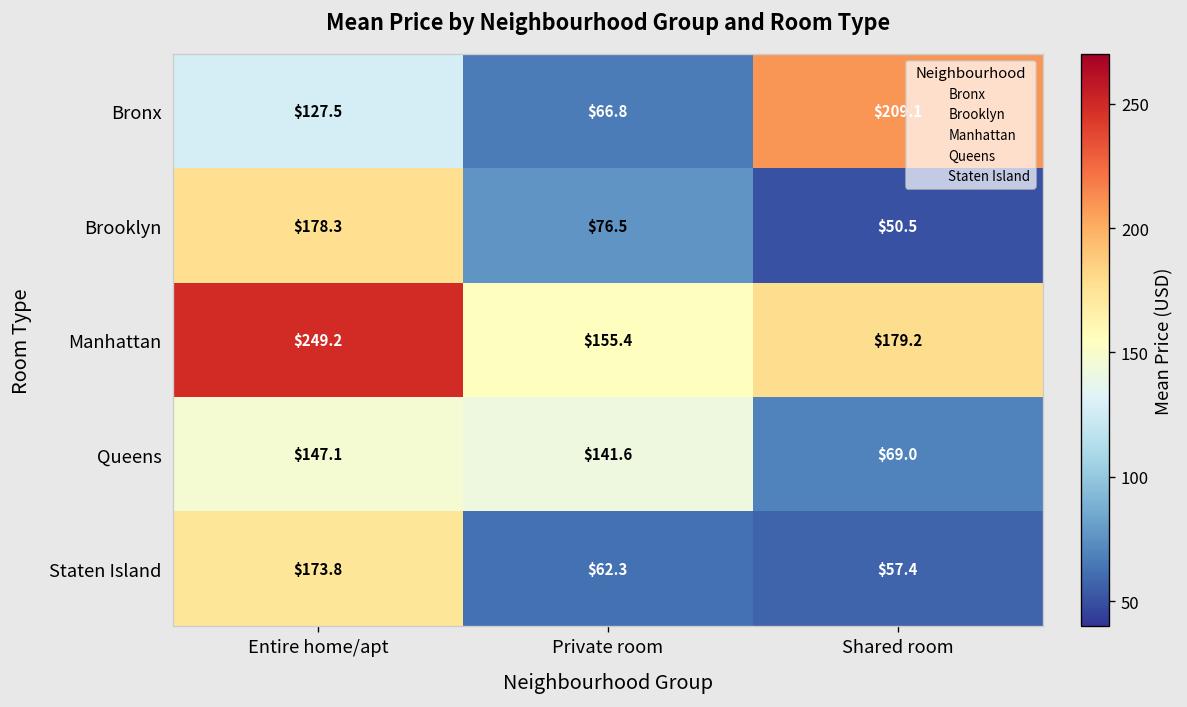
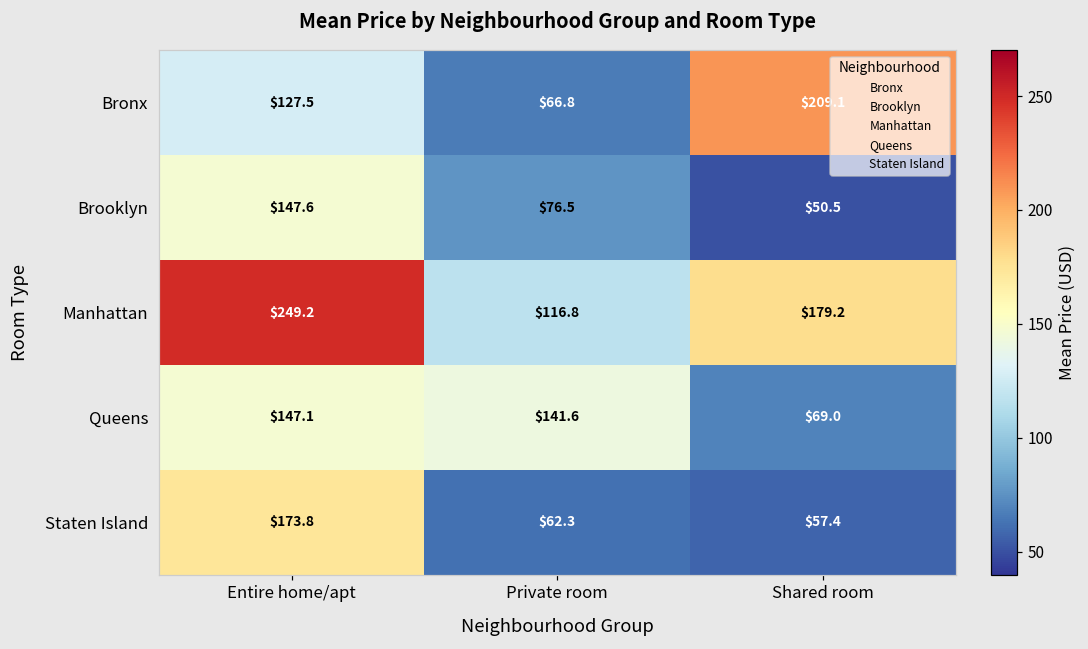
  {
    "Bronx": {
      "Entire home/apt": "$127.5",
      "Private room": "$66.8"
    },
    "Brooklyn": {
-     "Entire home/apt": "$178.3",
+     "Entire home/apt": "$147.6",
      "Private room": "$76.5",
      "Shared room": "$50.5"
    },
    "Manhattan": {
      "Entire home/apt": "$249.2",
-     "Private room": "$155.4",
+     "Private room": "$116.8",
      "Shared room": "$179.2"
    },
    "Queens": {
      "Entire home/apt": "$147.1",
      "Private room": "$141.6",
      "Shared room": "$69.0"
    },
    "Staten Island": {
      "Entire home/apt": "$173.8",
      "Private room": "$62.3",
      "Shared room": "$57.4"
    }
  }
